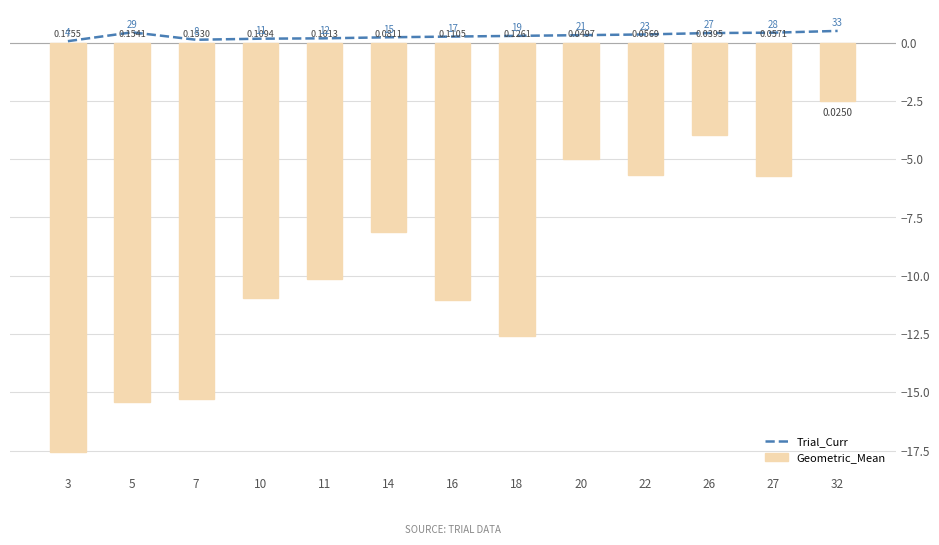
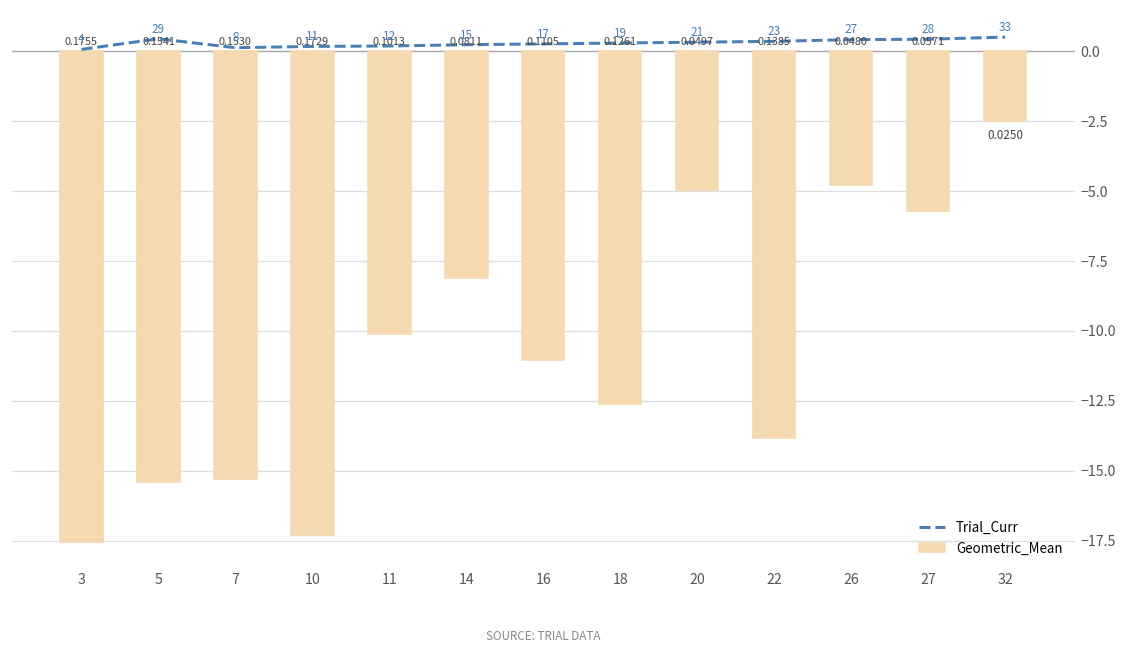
  {
    "Geometric_Mean": {
-     "10": 0.1094,
-     "22": 0.0569,
-     "26": 0.0395
+     "10": 0.1729,
+     "22": 0.1385,
+     "26": 0.0480
    }
  }
